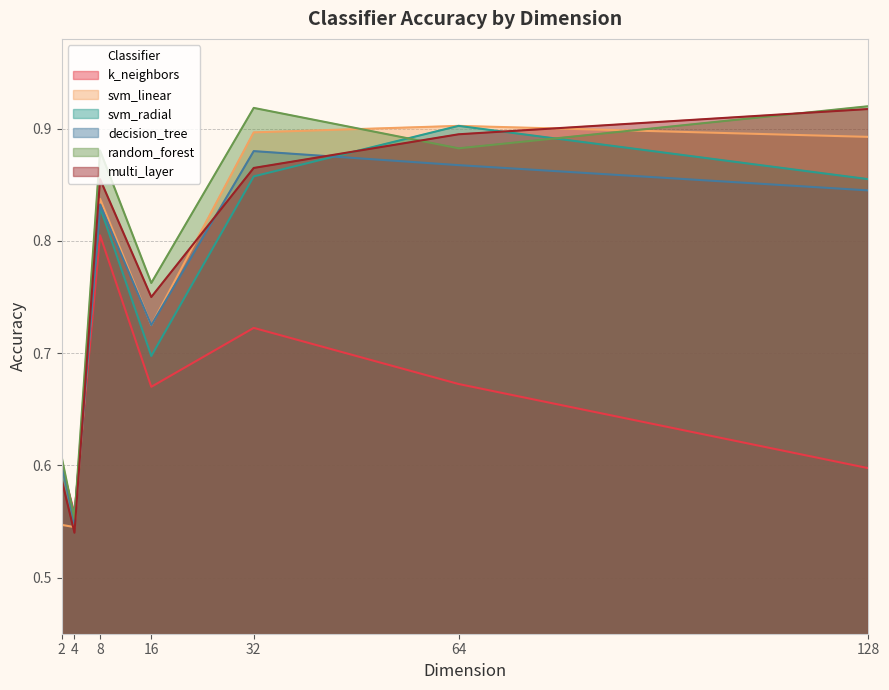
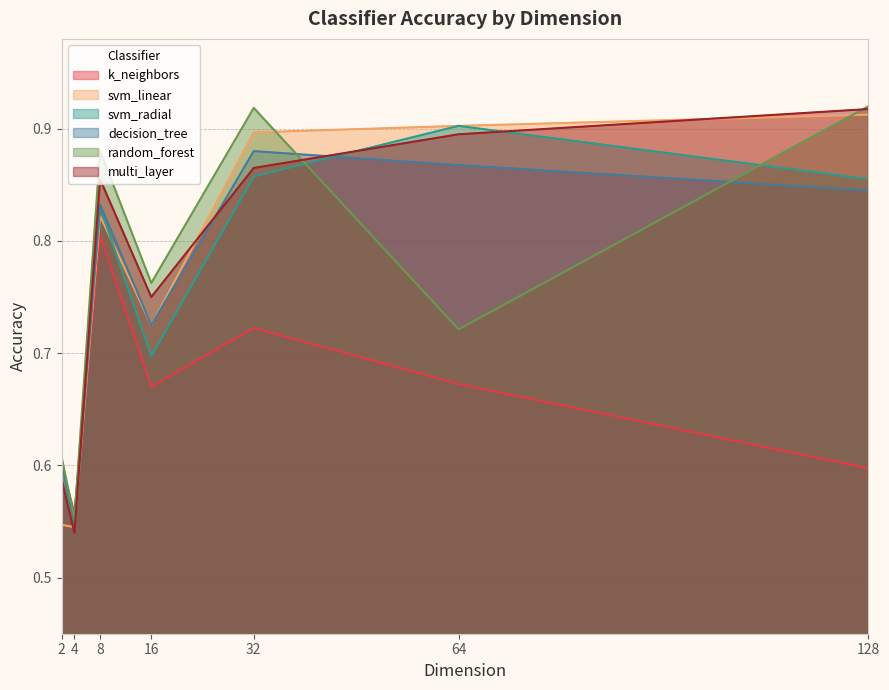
  {
    "svm_linear": {
      "2": 0.547,
      "4": 0.545,
-     "8": 0.838,
+     "8": 0.822,
      "32": 0.897,
-     "128": 0.893
+     "128": 0.913
    },
    "random_forest": {
      "2": 0.608,
      "4": 0.553,
      "16": 0.763,
      "32": 0.919,
-     "64": 0.883,
+     "64": 0.721,
      "128": 0.920
    }
  }
